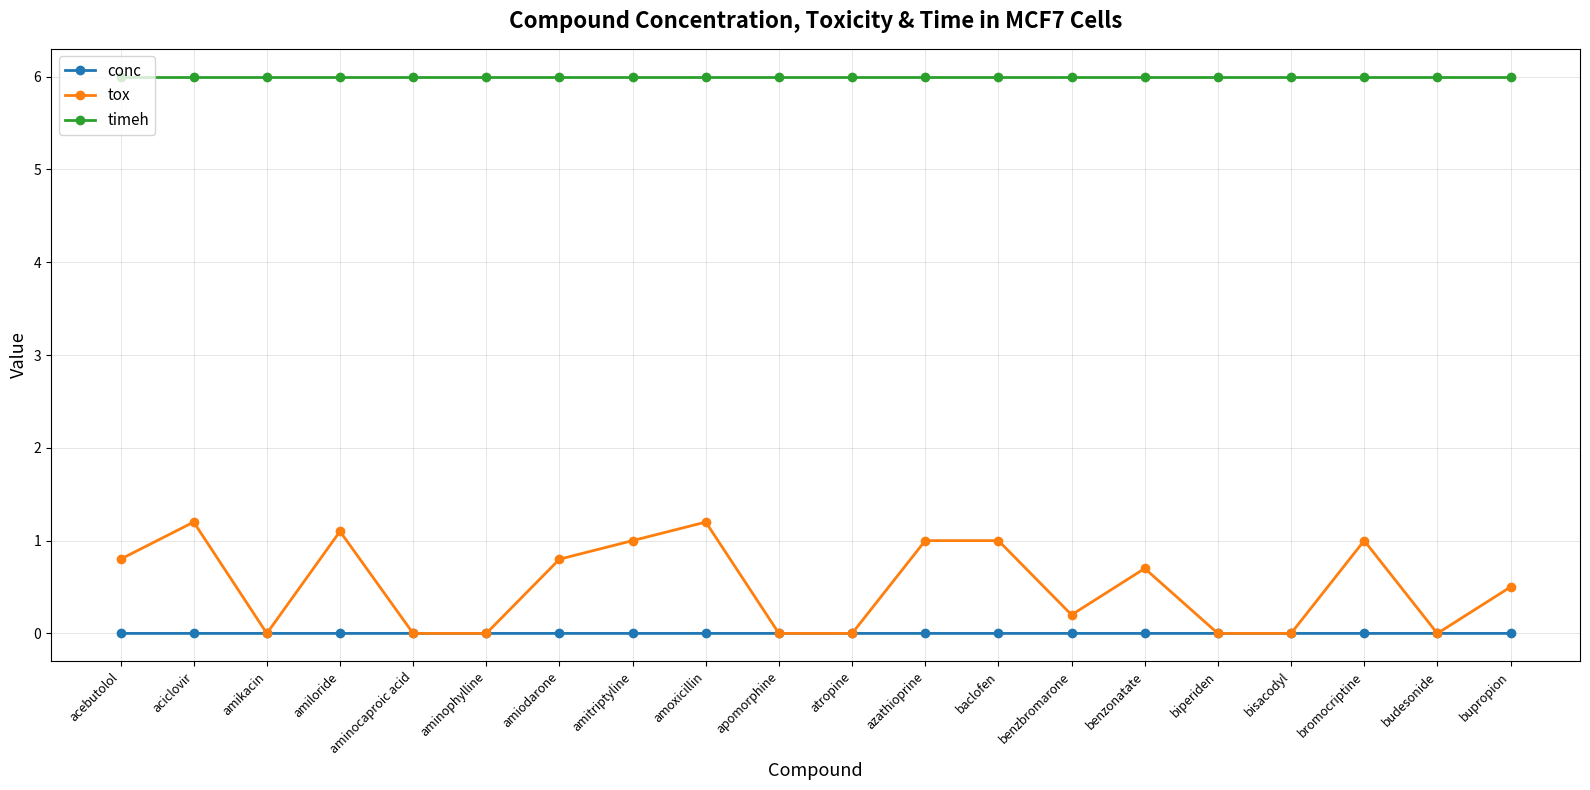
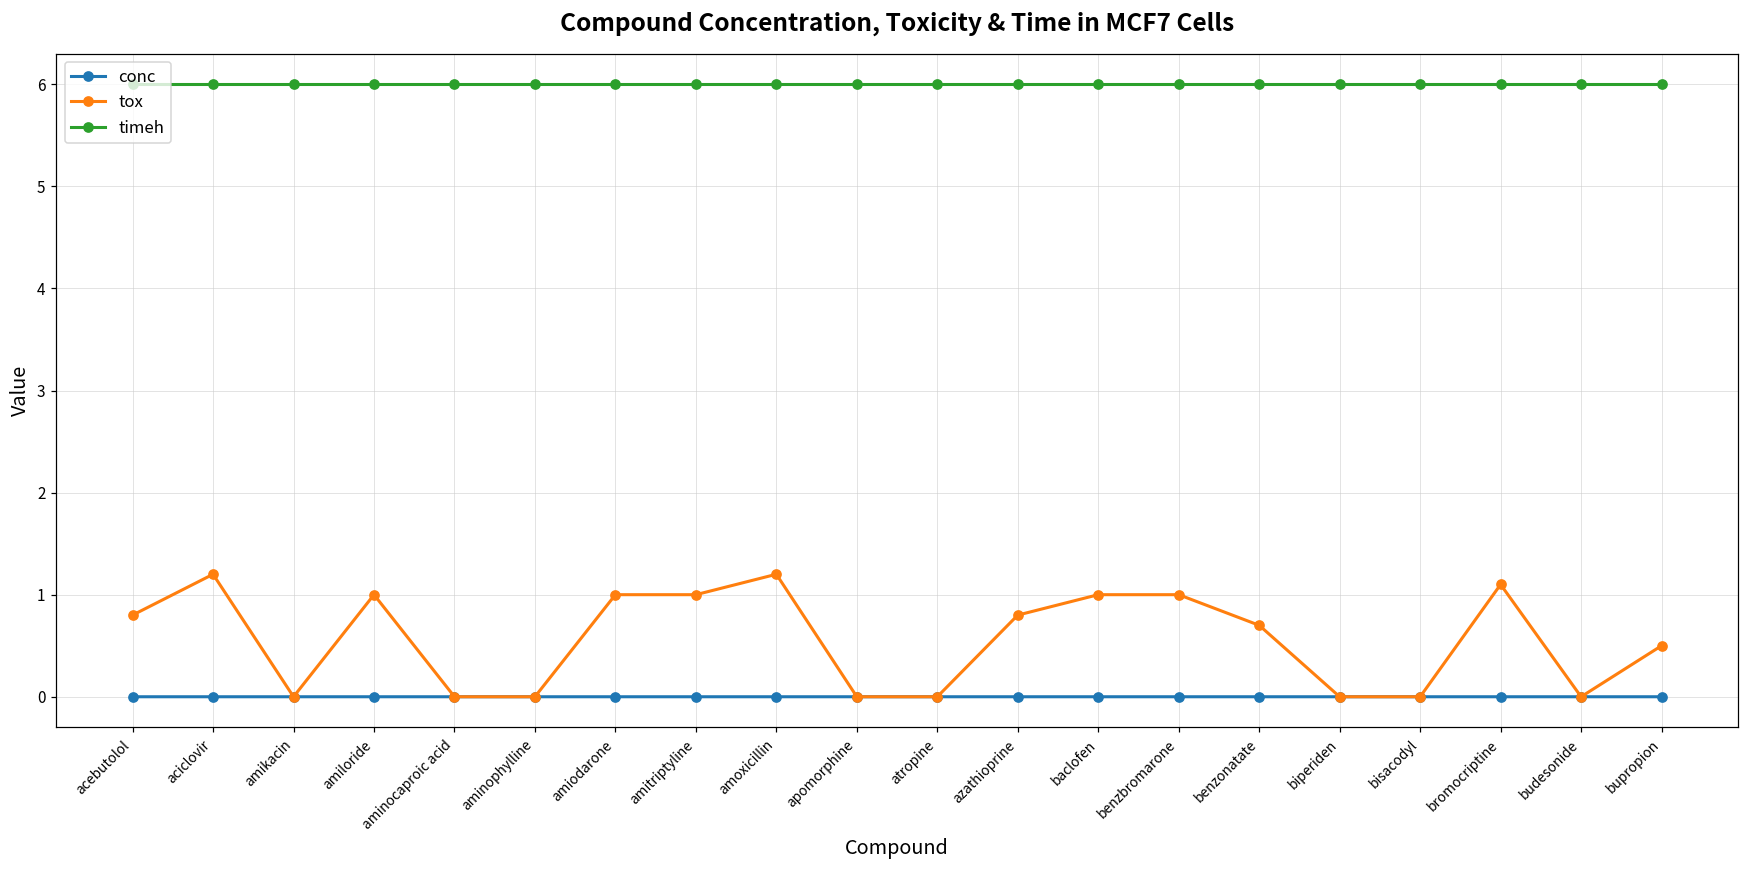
  {
    "conc": {
      "acebutolol": 0.0,
      "aciclovir": 0.0,
      "amiloride": 0.0,
      "amiodarone": 0.0,
      "amitriptyline": 0.0,
      "amoxicillin": 0.0,
      "azathioprine": 0.0,
      "baclofen": 0.0,
      "benzbromarone": 0.0,
      "benzonatate": 0.0,
      "bromocriptine": 0.0,
      "bupropion": 0.0
    },
    "tox": {
      "acebutolol": 0.8,
      "aciclovir": 1.2,
-     "amiloride": 1.1,
-     "amiodarone": 0.8,
+     "amiloride": 1.0,
+     "amiodarone": 1.0,
      "amitriptyline": 1.0,
      "amoxicillin": 1.2,
-     "azathioprine": 1.0,
+     "azathioprine": 0.8,
      "baclofen": 1.0,
-     "benzbromarone": 0.2,
+     "benzbromarone": 1.0,
      "benzonatate": 0.7,
-     "bromocriptine": 1.0,
+     "bromocriptine": 1.1,
      "bupropion": 0.5
    },
    "timeh": {
      "aciclovir": 6.0,
      "amikacin": 6.0,
      "amiloride": 6.0,
      "aminocaproic acid": 6.0,
      "aminophylline": 6.0,
      "amiodarone": 6.0,
      "amitriptyline": 6.0,
      "amoxicillin": 6.0,
      "apomorphine": 6.0,
      "atropine": 6.0,
      "azathioprine": 6.0,
      "baclofen": 6.0,
      "benzbromarone": 6.0,
      "benzonatate": 6.0,
      "biperiden": 6.0,
      "bisacodyl": 6.0,
      "bromocriptine": 6.0,
      "budesonide": 6.0,
      "bupropion": 6.0
    }
  }
